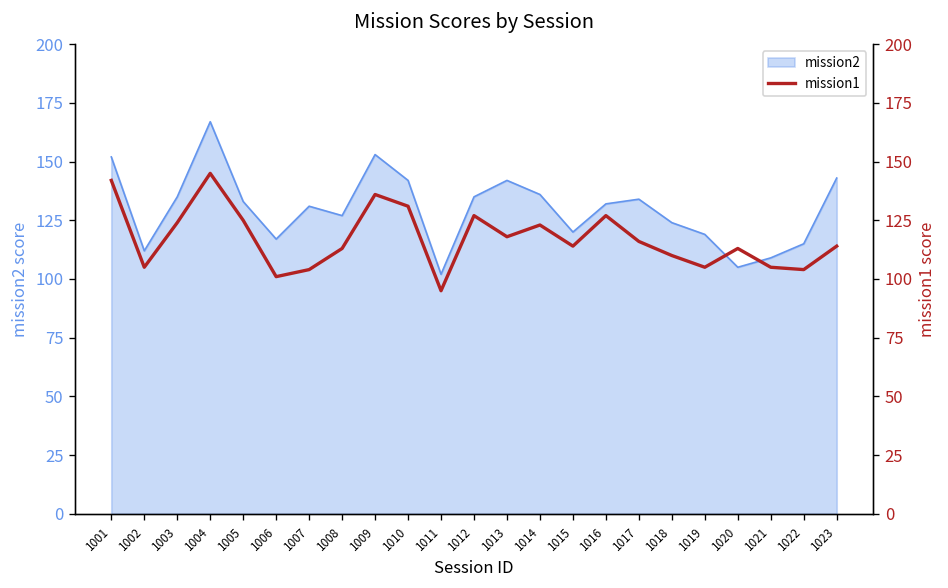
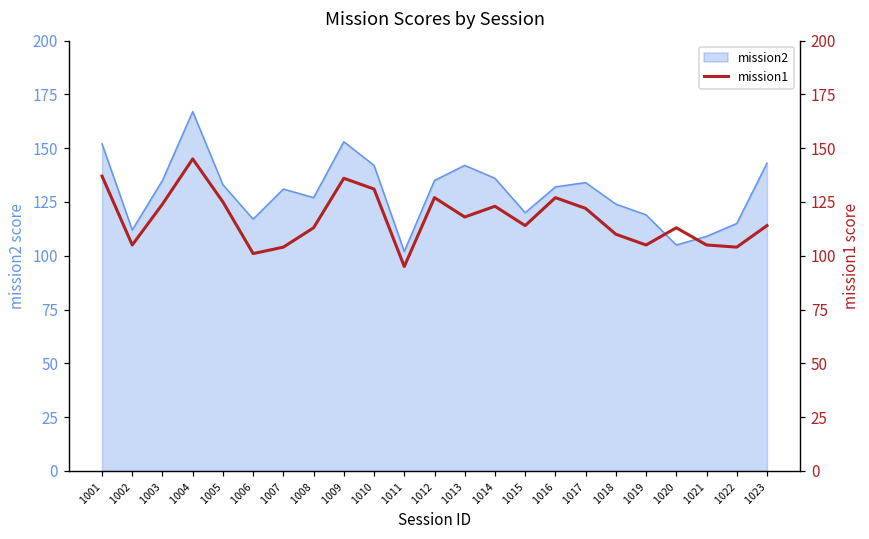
  {
    "mission2": {
      "1001": 152,
      "1002": 112,
      "1003": 135,
      "1004": 167,
      "1005": 133,
      "1006": 117,
      "1007": 131,
      "1008": 127,
      "1009": 153,
      "1010": 142,
      "1011": 102,
      "1012": 135,
      "1013": 142,
      "1014": 136,
      "1015": 120,
      "1016": 132,
      "1017": 134,
      "1018": 124,
      "1019": 119,
      "1020": 105,
      "1021": 109,
      "1022": 115,
      "1023": 143
    },
    "mission1": {
-     "1001": 142,
+     "1001": 137,
      "1002": 105,
      "1003": 124,
      "1004": 145,
      "1005": 125,
      "1006": 101,
      "1007": 104,
      "1008": 113,
      "1009": 136,
      "1010": 131,
      "1011": 95,
      "1012": 127,
      "1013": 118,
      "1014": 123,
      "1015": 114,
      "1016": 127,
-     "1017": 116,
+     "1017": 122,
      "1018": 110,
      "1019": 105,
      "1020": 113,
      "1021": 105,
      "1022": 104,
      "1023": 114
    }
  }
